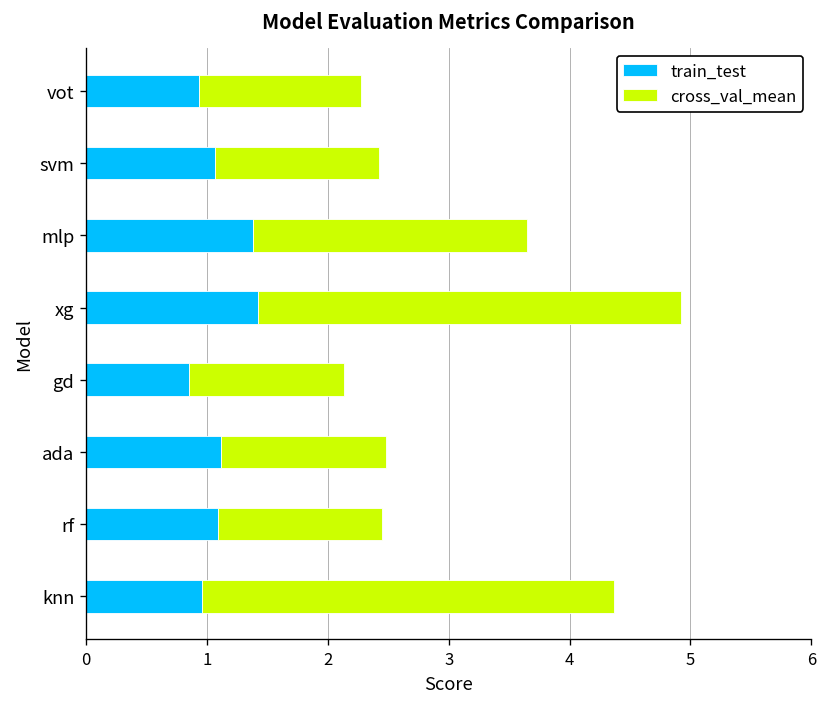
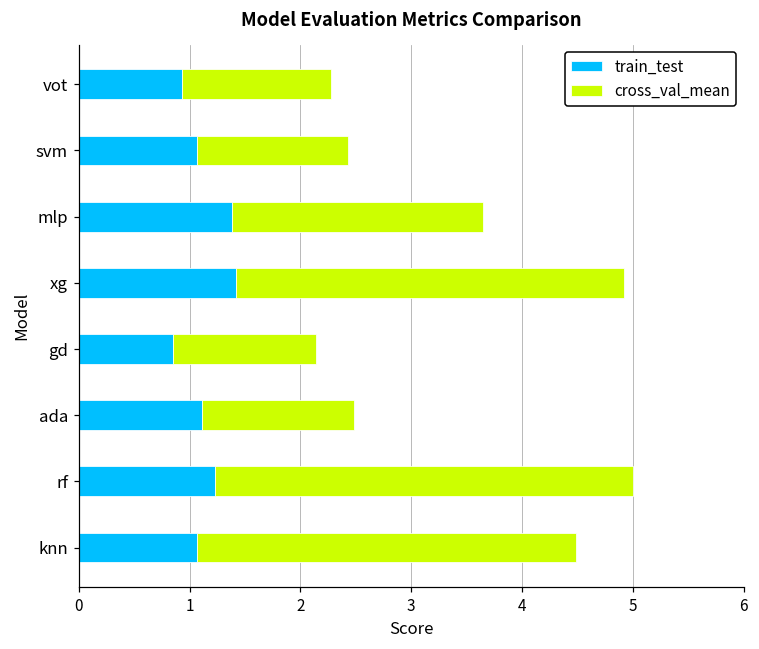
  {
    "train_test": {
      "vot": 0.93,
      "svm": 1.06,
      "mlp": 1.38,
      "xg": 1.42,
      "gd": 0.85,
      "ada": 1.12,
-     "rf": 1.09,
-     "knn": 0.96
+     "rf": 1.23,
+     "knn": 1.07
    },
    "cross_val_mean": {
      "vot": 1.34,
      "svm": 1.36,
      "mlp": 2.27,
      "xg": 3.50,
      "gd": 1.28,
      "ada": 1.37,
-     "rf": 1.36,
+     "rf": 3.78,
      "knn": 3.42
    }
  }
